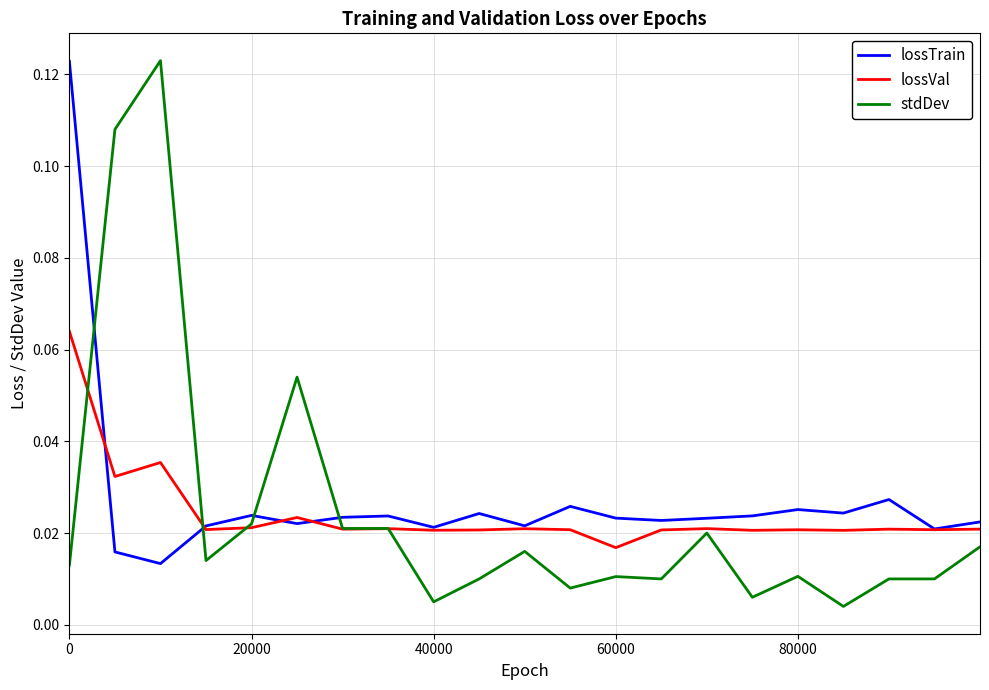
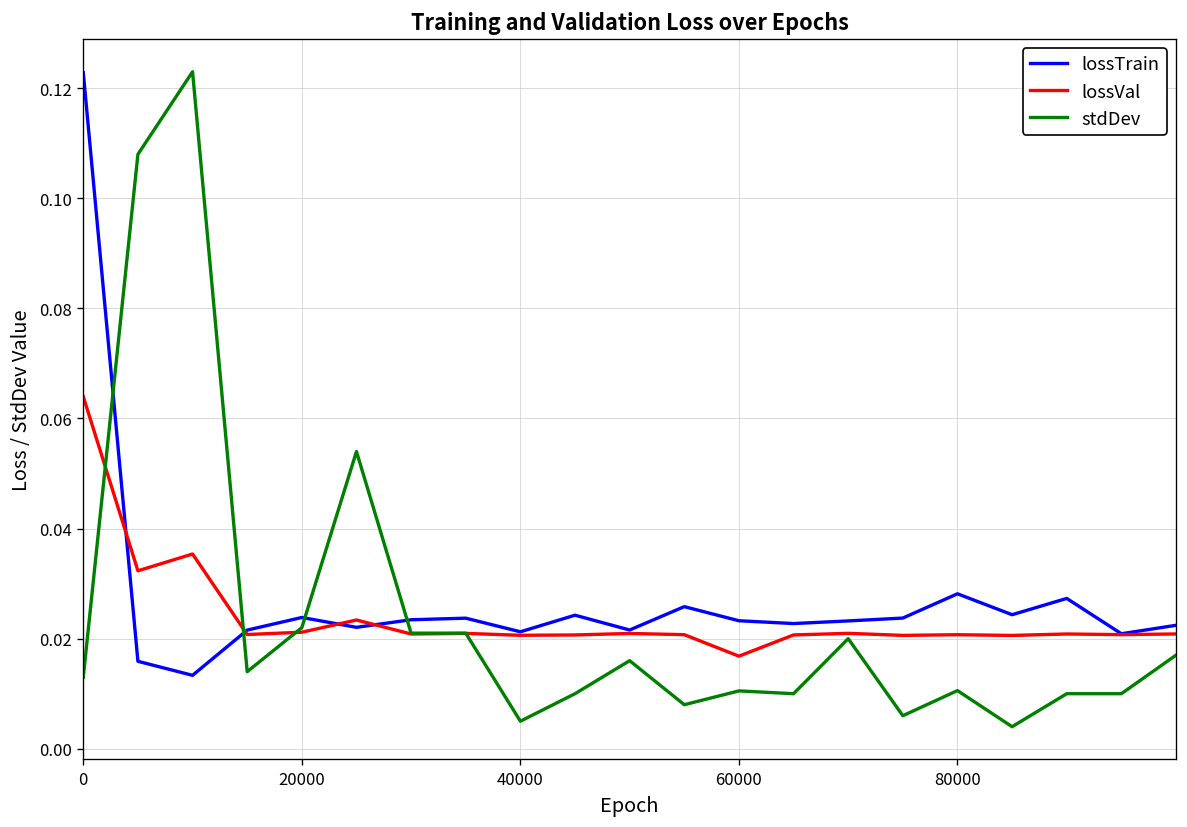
  {
    "lossTrain": {
      "0": 0.123,
      "20000": 0.024,
      "40000": 0.021,
      "60000": 0.023,
-     "80000": 0.025
+     "80000": 0.028
    },
    "lossVal": {
      "0": 0.064,
      "20000": 0.021,
      "40000": 0.021,
      "60000": 0.017,
      "80000": 0.021
    },
    "stdDev": {
      "0": 0.013,
      "20000": 0.022,
      "40000": 0.005,
      "60000": 0.011,
      "80000": 0.011
    }
  }
